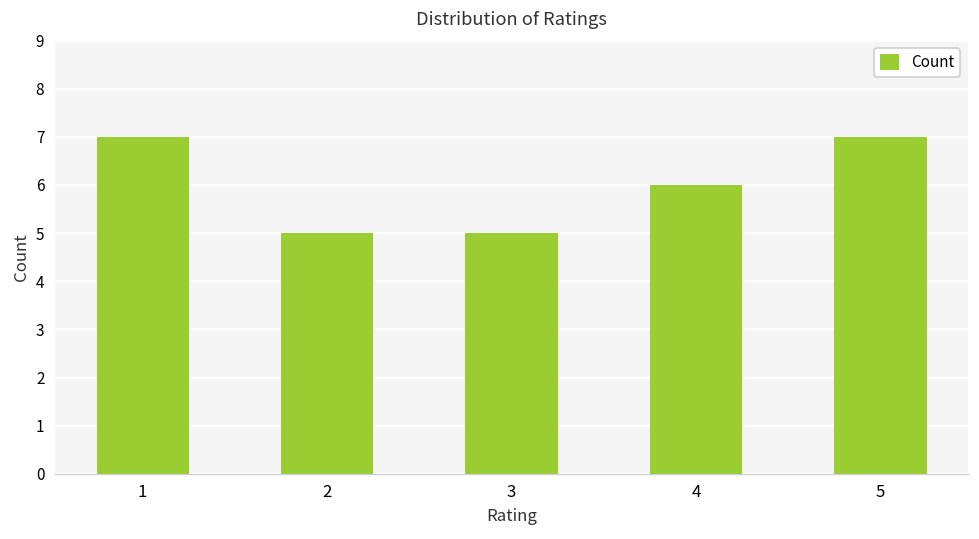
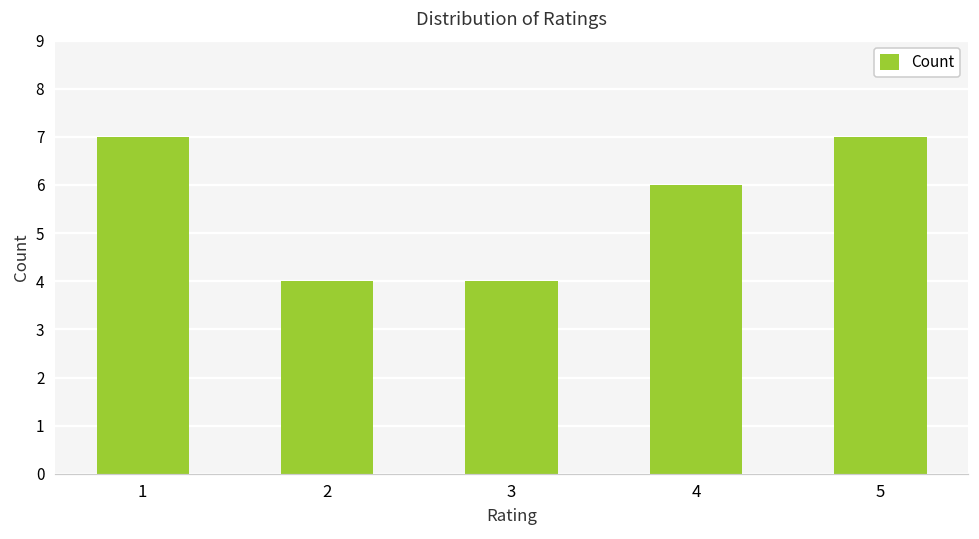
  {
    "1": 7,
-   "2": 5,
-   "3": 5,
+   "2": 4,
+   "3": 4,
    "4": 6,
    "5": 7
  }
